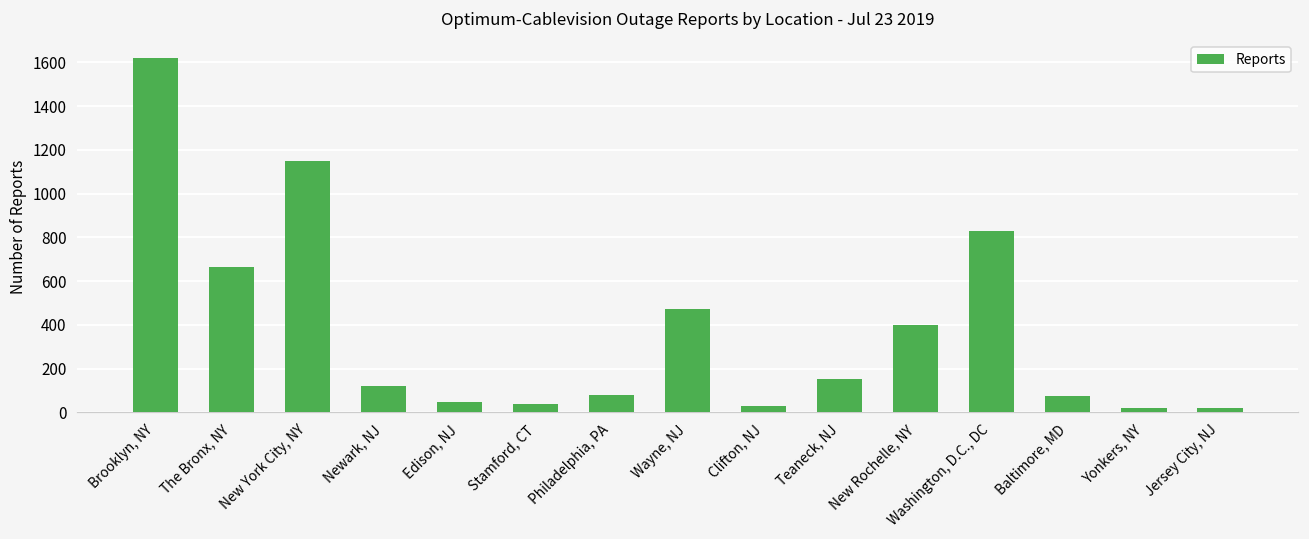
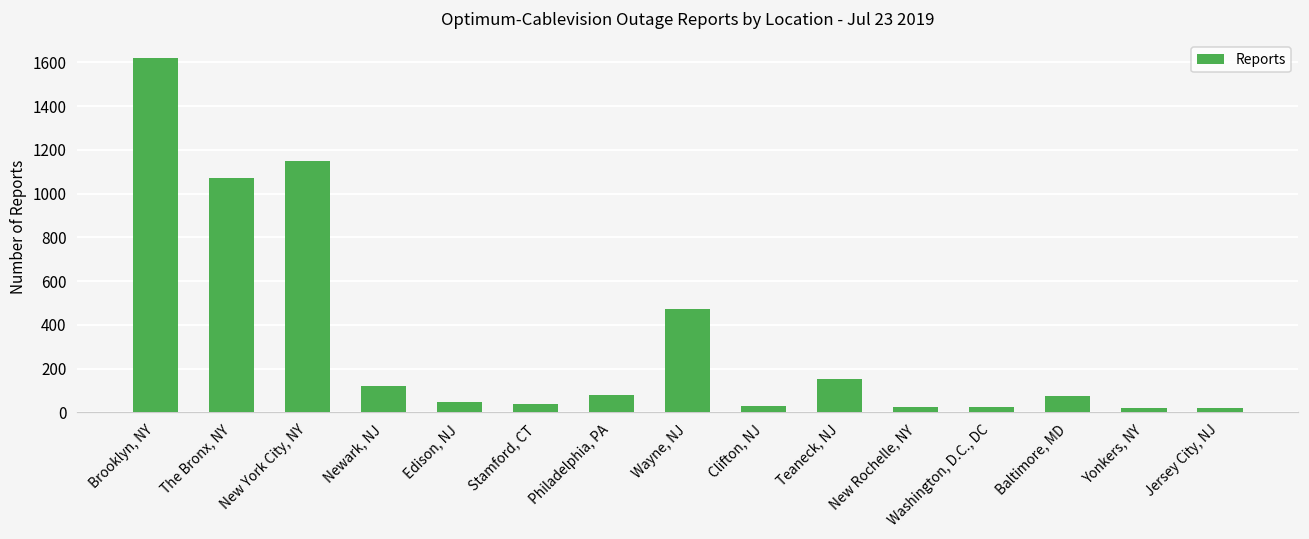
  {
    "Brooklyn, NY": 1620,
-   "The Bronx, NY": 670,
+   "The Bronx, NY": 1070,
    "New York City, NY": 1150,
    "Newark, NJ": 120,
    "Edison, NJ": 50,
    "Stamford, CT": 40,
    "Philadelphia, PA": 80,
    "Wayne, NJ": 470,
    "Clifton, NJ": 30,
    "Teaneck, NJ": 150,
-   "New Rochelle, NY": 400,
-   "Washington, D.C., DC": 830,
+   "New Rochelle, NY": 30,
+   "Washington, D.C., DC": 30,
    "Baltimore, MD": 80,
    "Yonkers, NY": 20,
    "Jersey City, NJ": 20
  }
